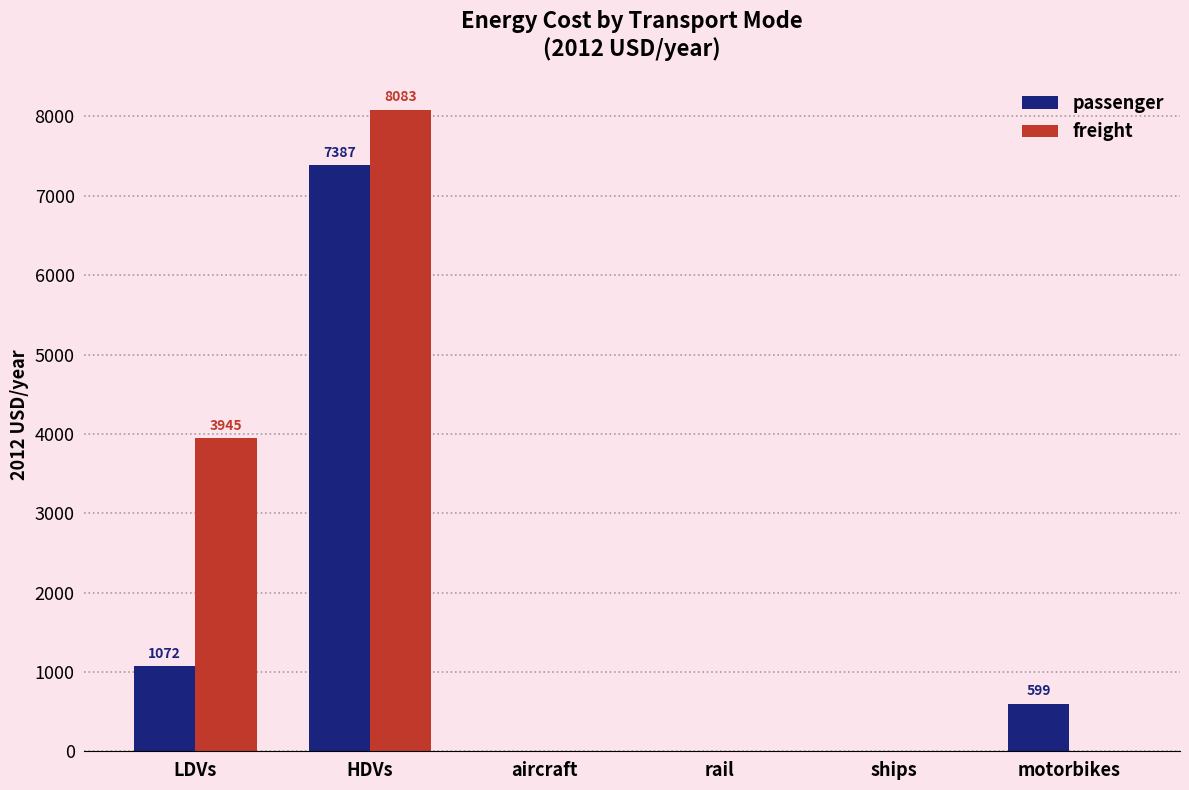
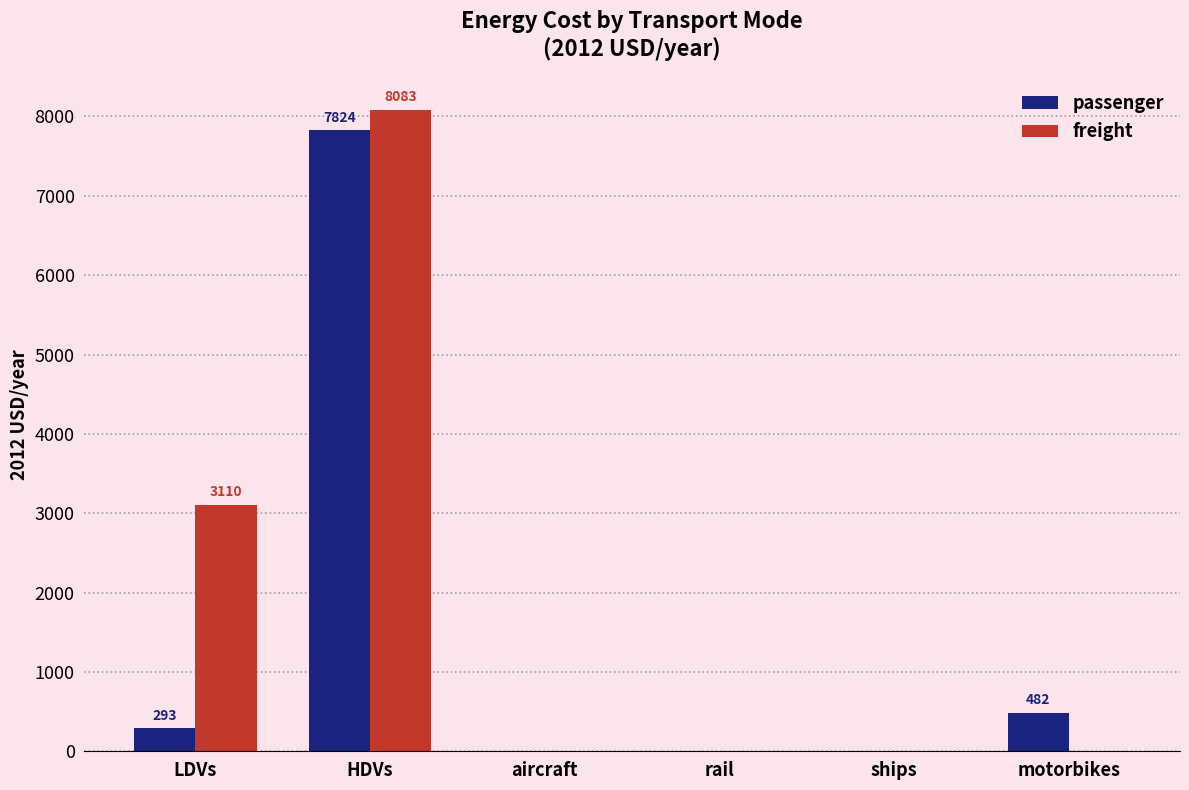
  {
    "passenger": {
-     "LDVs": 1072,
-     "HDVs": 7387,
-     "motorbikes": 599
+     "LDVs": 293,
+     "HDVs": 7824,
+     "motorbikes": 482
    },
    "freight": {
-     "LDVs": 3945,
+     "LDVs": 3110,
      "HDVs": 8083
    }
  }
